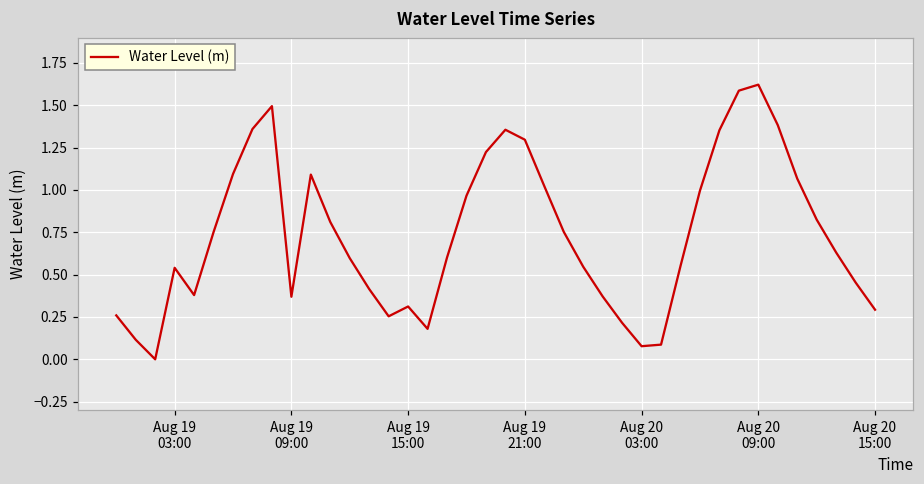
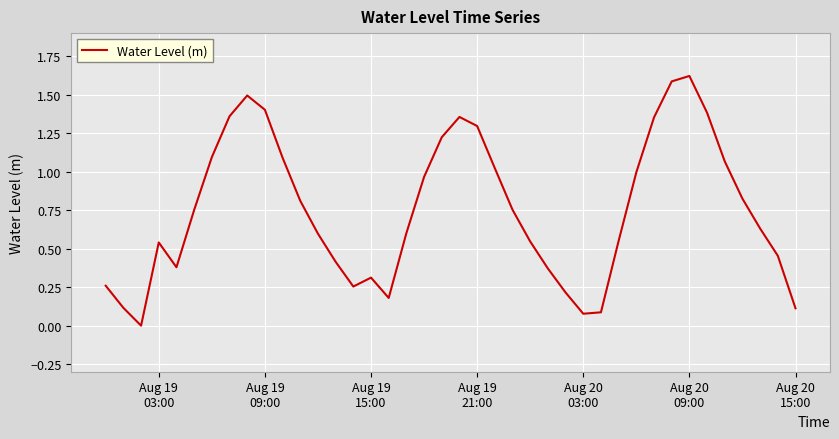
  {
    "Aug 19 03:00": 0.54,
-   "Aug 19 09:00": 0.37,
+   "Aug 19 09:00": 1.40,
    "Aug 19 15:00": 0.31,
    "Aug 19 21:00": 1.30,
    "Aug 20 03:00": 0.08,
    "Aug 20 09:00": 1.62,
-   "Aug 20 15:00": 0.29
+   "Aug 20 15:00": 0.11
  }
